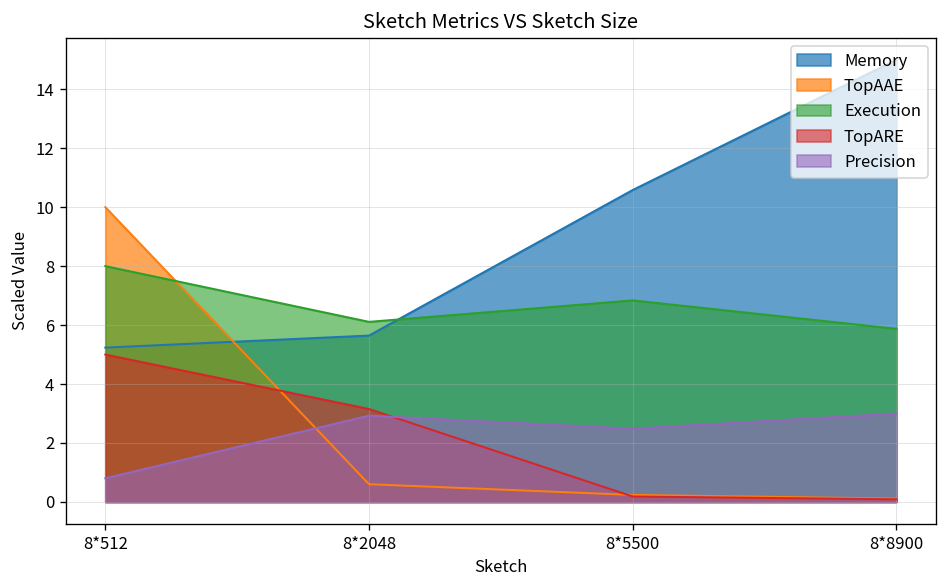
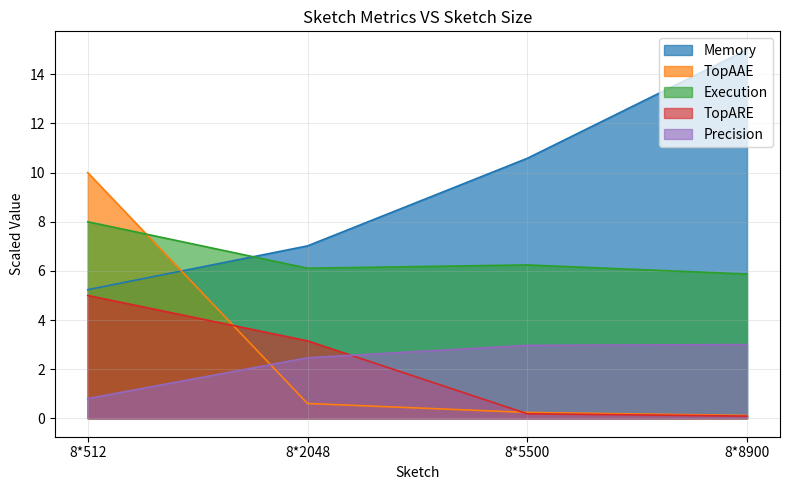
  {
    "Memory": {
      "8*512": 5.2,
-     "8*2048": 5.6,
+     "8*2048": 7.0,
      "8*5500": 10.6
    },
    "TopAAE": {
      "8*512": 10.0,
      "8*2048": 0.6
    },
    "Execution": {
      "8*512": 8.0,
      "8*2048": 6.1,
-     "8*5500": 6.8,
+     "8*5500": 6.2,
      "8*8900": 5.9
    },
    "TopARE": {
      "8*512": 5.0,
      "8*2048": 3.2
    },
    "Precision": {
      "8*512": 0.8,
-     "8*2048": 2.9,
-     "8*5500": 2.5,
+     "8*2048": 2.5,
+     "8*5500": 3.0,
      "8*8900": 3.0
    }
  }
